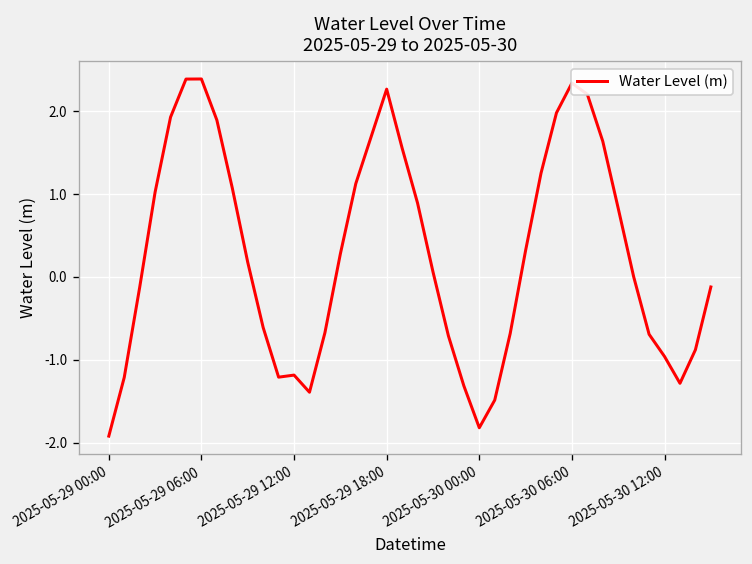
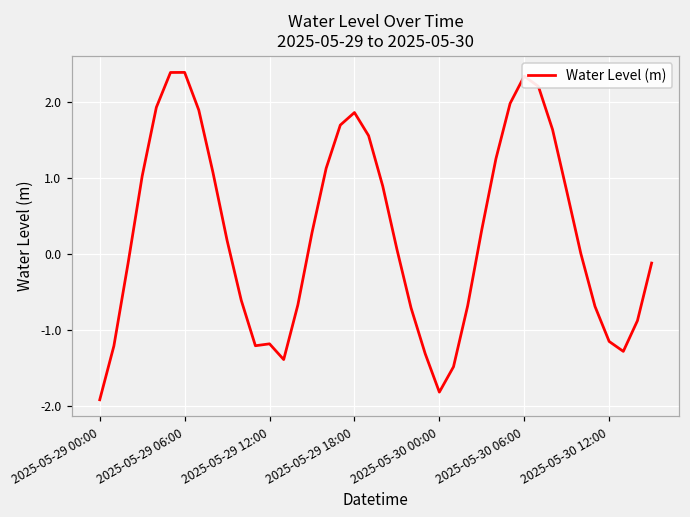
  {
    "2025-05-29 00:00": -1.9,
    "2025-05-29 06:00": 2.4,
    "2025-05-29 12:00": -1.2,
-   "2025-05-29 18:00": 2.3,
+   "2025-05-29 18:00": 1.9,
    "2025-05-30 00:00": -1.8,
-   "2025-05-30 12:00": -1.0
+   "2025-05-30 12:00": -1.2
  }
